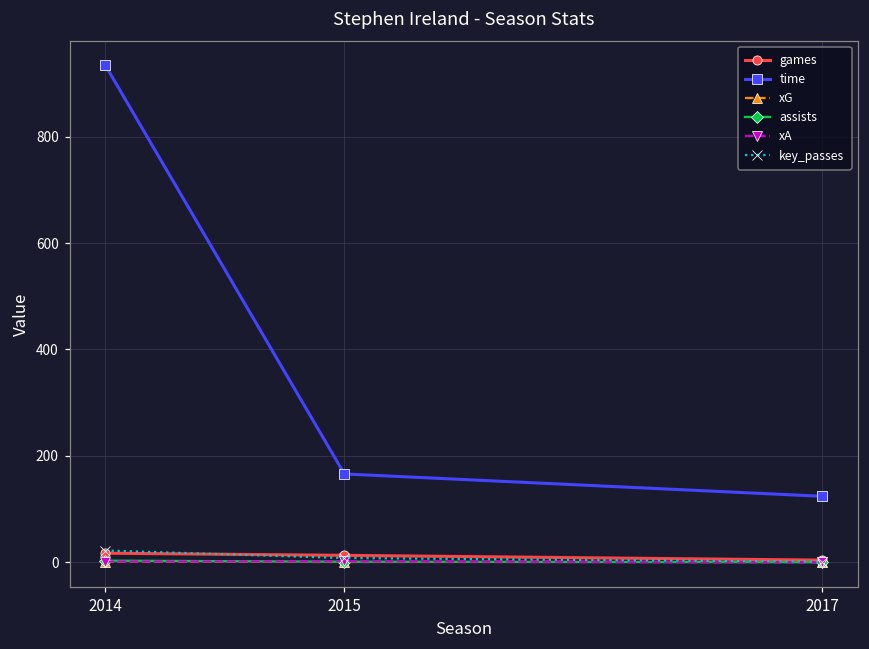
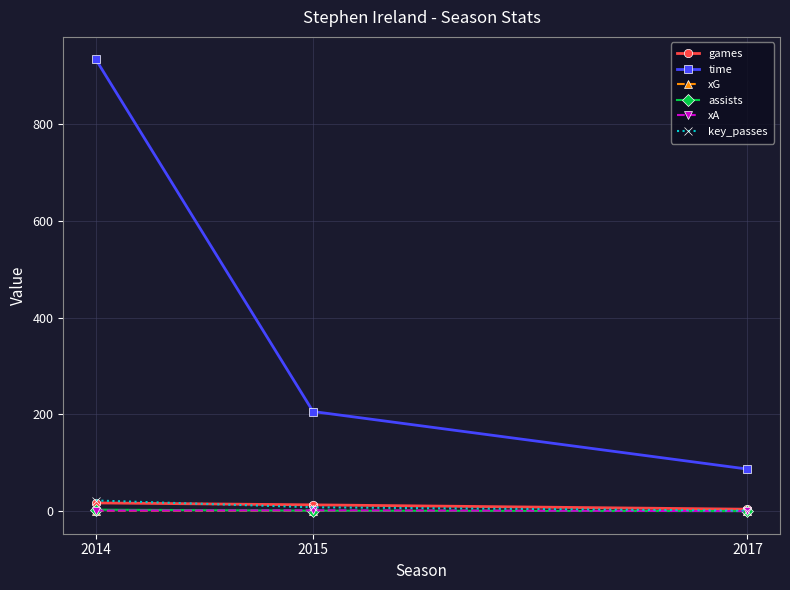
  {
    "time": {
      "2014": 930,
-     "2015": 170,
-     "2017": 120
+     "2015": 210,
+     "2017": 90
    }
  }
